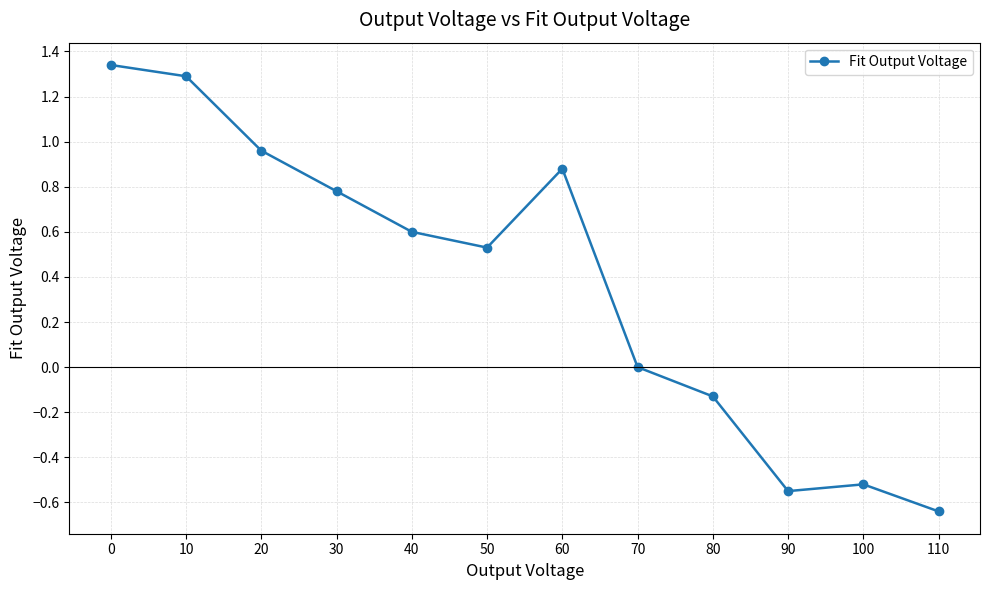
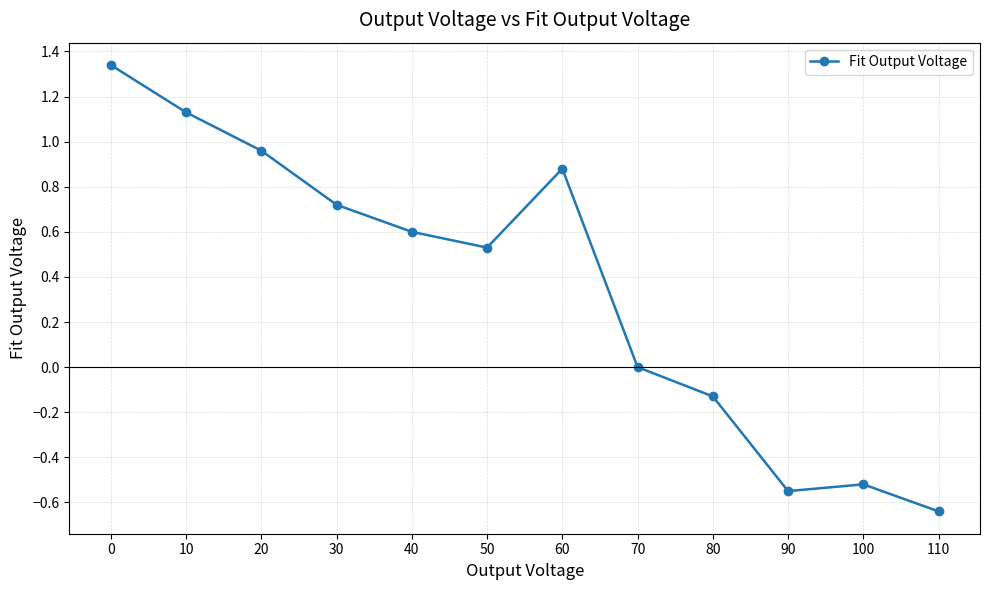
  {
    "0": 1.34,
-   "10": 1.29,
+   "10": 1.13,
    "20": 0.96,
-   "30": 0.78,
+   "30": 0.72,
    "40": 0.60,
    "50": 0.53,
    "60": 0.88,
    "70": 0.00,
    "80": -0.13,
    "90": -0.55,
    "100": -0.52,
    "110": -0.64
  }
